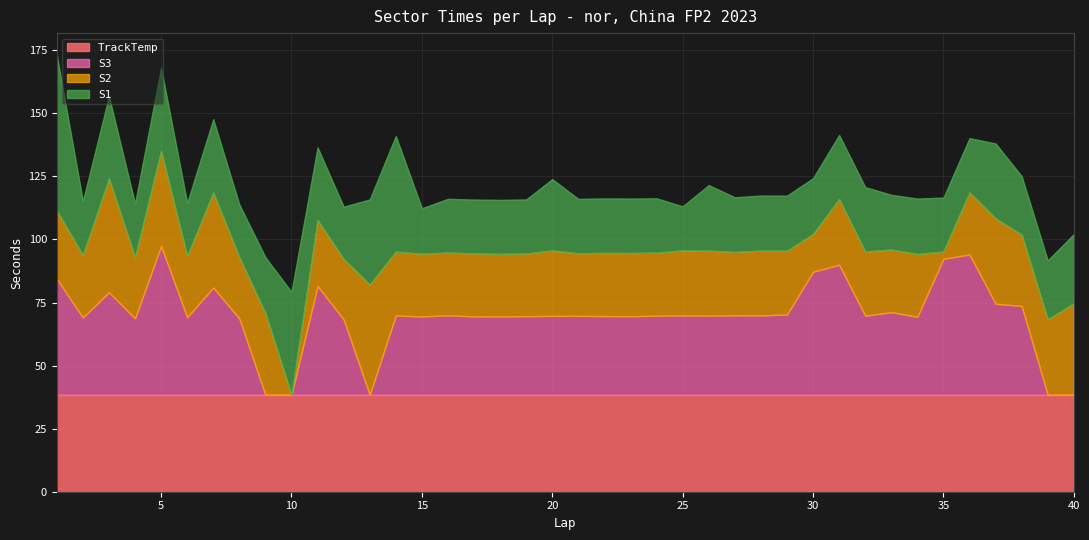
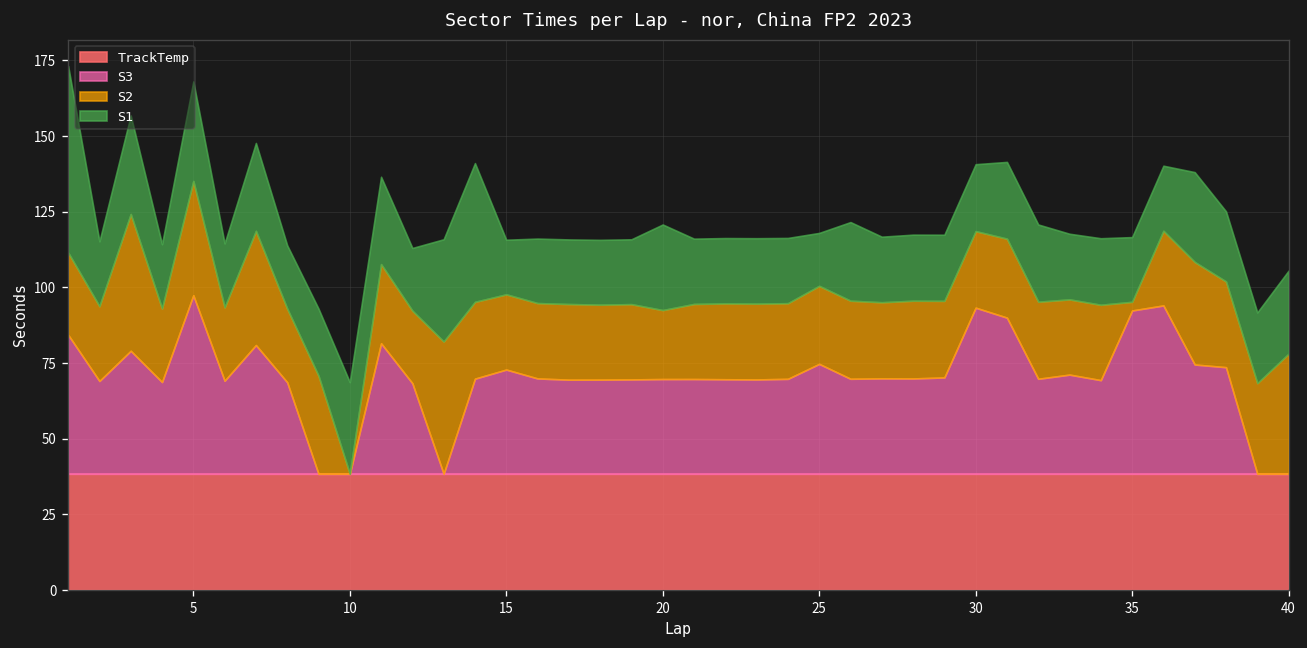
  {
    "TrackTemp": {
      "5": 38,
      "15": 38,
      "20": 38,
      "25": 38,
      "30": 38,
      "35": 38
    },
    "S3": {
      "5": 59,
-     "15": 31,
+     "15": 34,
      "20": 31,
-     "25": 31,
-     "30": 49,
+     "25": 36,
+     "30": 55,
      "35": 54
    },
    "S2": {
      "5": 38,
      "15": 25,
-     "20": 26,
+     "20": 23,
      "25": 26,
-     "30": 15,
+     "30": 25,
      "35": 3,
-     "40": 36
+     "40": 40
    },
    "S1": {
-     "10": 41,
+     "10": 30,
      "15": 18,
      "20": 28,
      "25": 17,
      "30": 22,
      "35": 21,
      "40": 27
    }
  }
